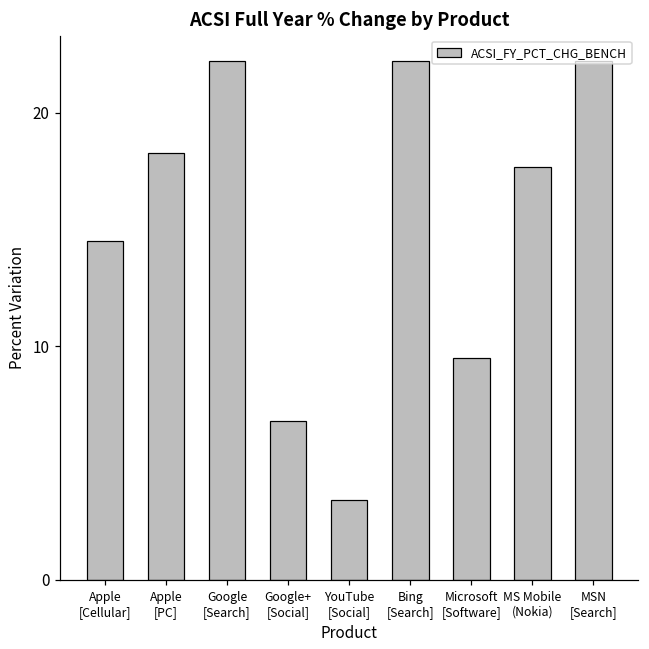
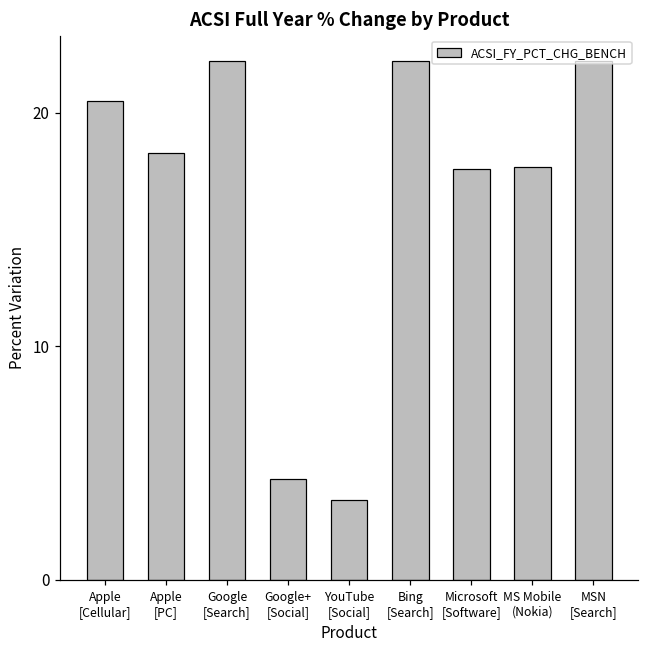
  {
-   "Apple [Cellular]": 14.5,
+   "Apple [Cellular]": 20.5,
    "Apple [PC]": 18.3,
    "Google [Search]": 22.2,
-   "Google+ [Social]": 6.8,
+   "Google+ [Social]": 4.3,
    "YouTube [Social]": 3.4,
    "Bing [Search]": 22.2,
-   "Microsoft [Software]": 9.5,
+   "Microsoft [Software]": 17.6,
    "MS Mobile (Nokia)": 17.7
  }
